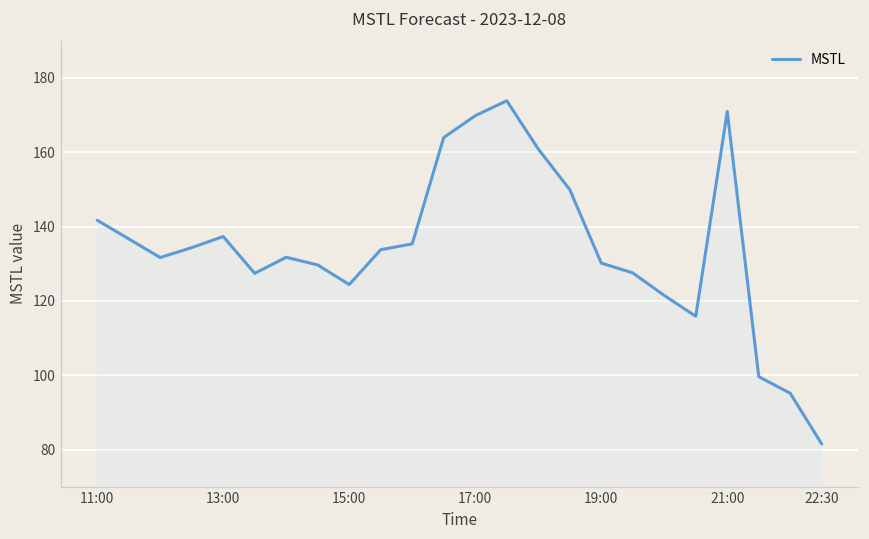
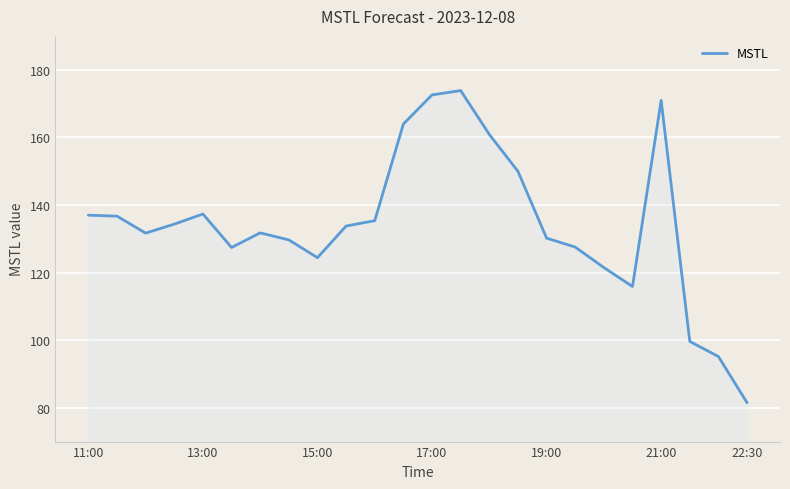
  {
-   "11:00": 142,
+   "11:00": 137,
    "13:00": 137,
    "15:00": 124,
-   "17:00": 170,
+   "17:00": 173,
    "19:00": 130,
    "21:00": 171,
    "22:30": 81
  }
